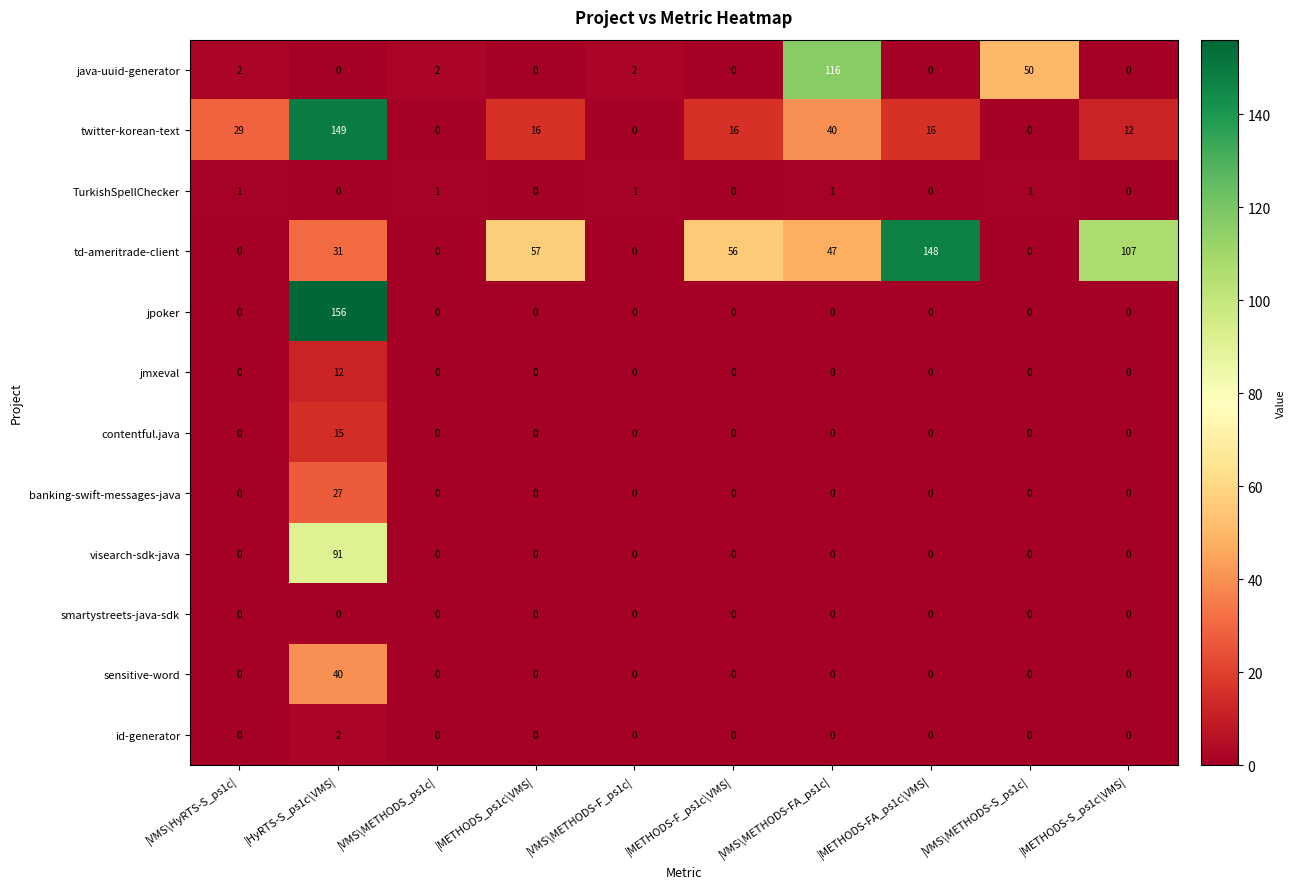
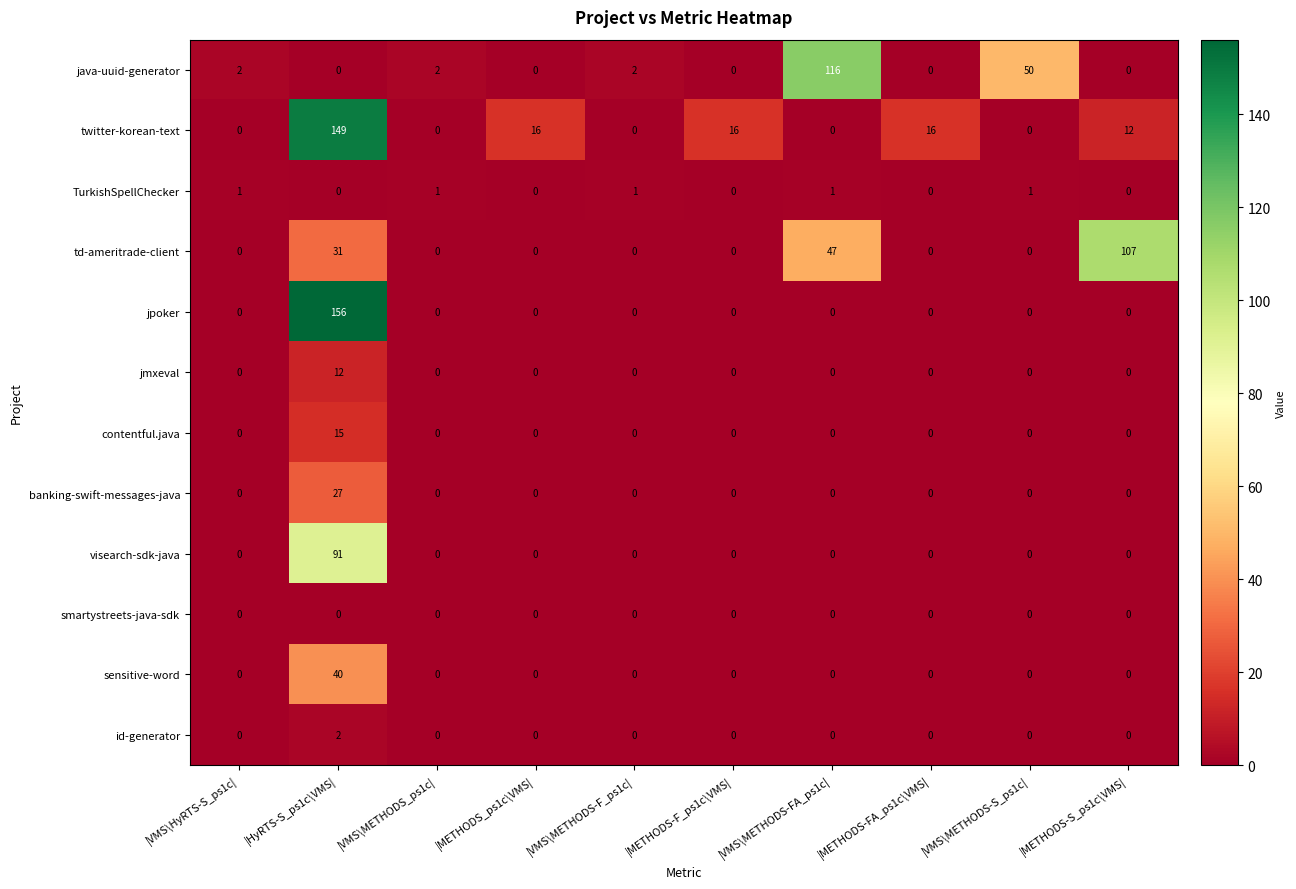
  {
    "java-uuid-generator": {
      "|VMS\\HyRTS-S_ps1c|": 2,
      "|HyRTS-S_ps1c\\VMS|": 0,
      "|VMS\\METHODS_ps1c|": 2,
      "|METHODS_ps1c\\VMS|": 0,
      "|VMS\\METHODS-F_ps1c|": 2,
      "|METHODS-F_ps1c\\VMS|": 0,
      "|VMS\\METHODS-FA_ps1c|": 116,
      "|METHODS-FA_ps1c\\VMS|": 0,
      "|VMS\\METHODS-S_ps1c|": 50,
      "|METHODS-S_ps1c\\VMS|": 0
    },
    "twitter-korean-text": {
-     "|VMS\\HyRTS-S_ps1c|": 29,
+     "|VMS\\HyRTS-S_ps1c|": 0,
      "|HyRTS-S_ps1c\\VMS|": 149,
      "|VMS\\METHODS_ps1c|": 0,
      "|METHODS_ps1c\\VMS|": 16,
      "|VMS\\METHODS-F_ps1c|": 0,
      "|METHODS-F_ps1c\\VMS|": 16,
-     "|VMS\\METHODS-FA_ps1c|": 40,
+     "|VMS\\METHODS-FA_ps1c|": 0,
      "|METHODS-FA_ps1c\\VMS|": 16,
      "|VMS\\METHODS-S_ps1c|": 0,
      "|METHODS-S_ps1c\\VMS|": 12
    },
    "TurkishSpellChecker": {
      "|VMS\\HyRTS-S_ps1c|": 1,
      "|HyRTS-S_ps1c\\VMS|": 0,
      "|VMS\\METHODS_ps1c|": 1,
      "|METHODS_ps1c\\VMS|": 0,
      "|VMS\\METHODS-F_ps1c|": 1,
      "|METHODS-F_ps1c\\VMS|": 0,
      "|VMS\\METHODS-FA_ps1c|": 1,
      "|METHODS-FA_ps1c\\VMS|": 0,
      "|VMS\\METHODS-S_ps1c|": 1,
      "|METHODS-S_ps1c\\VMS|": 0
    },
    "td-ameritrade-client": {
      "|VMS\\HyRTS-S_ps1c|": 0,
      "|HyRTS-S_ps1c\\VMS|": 31,
      "|VMS\\METHODS_ps1c|": 0,
-     "|METHODS_ps1c\\VMS|": 57,
+     "|METHODS_ps1c\\VMS|": 0,
      "|VMS\\METHODS-F_ps1c|": 0,
-     "|METHODS-F_ps1c\\VMS|": 56,
+     "|METHODS-F_ps1c\\VMS|": 0,
      "|VMS\\METHODS-FA_ps1c|": 47,
-     "|METHODS-FA_ps1c\\VMS|": 148,
+     "|METHODS-FA_ps1c\\VMS|": 0,
      "|VMS\\METHODS-S_ps1c|": 0,
      "|METHODS-S_ps1c\\VMS|": 107
    },
    "jpoker": {
      "|VMS\\HyRTS-S_ps1c|": 0,
      "|HyRTS-S_ps1c\\VMS|": 156,
      "|VMS\\METHODS_ps1c|": 0,
      "|METHODS_ps1c\\VMS|": 0,
      "|VMS\\METHODS-F_ps1c|": 0,
      "|METHODS-F_ps1c\\VMS|": 0,
      "|VMS\\METHODS-FA_ps1c|": 0,
      "|METHODS-FA_ps1c\\VMS|": 0,
      "|VMS\\METHODS-S_ps1c|": 0,
      "|METHODS-S_ps1c\\VMS|": 0
    },
    "jmxeval": {
      "|VMS\\HyRTS-S_ps1c|": 0,
      "|HyRTS-S_ps1c\\VMS|": 12,
      "|VMS\\METHODS_ps1c|": 0,
      "|METHODS_ps1c\\VMS|": 0,
      "|VMS\\METHODS-F_ps1c|": 0,
      "|METHODS-F_ps1c\\VMS|": 0,
      "|VMS\\METHODS-FA_ps1c|": 0,
      "|METHODS-FA_ps1c\\VMS|": 0,
      "|VMS\\METHODS-S_ps1c|": 0,
      "|METHODS-S_ps1c\\VMS|": 0
    },
    "contentful.java": {
      "|VMS\\HyRTS-S_ps1c|": 0,
      "|HyRTS-S_ps1c\\VMS|": 15,
      "|VMS\\METHODS_ps1c|": 0,
      "|METHODS_ps1c\\VMS|": 0,
      "|VMS\\METHODS-F_ps1c|": 0,
      "|METHODS-F_ps1c\\VMS|": 0,
      "|VMS\\METHODS-FA_ps1c|": 0,
      "|METHODS-FA_ps1c\\VMS|": 0,
      "|VMS\\METHODS-S_ps1c|": 0,
      "|METHODS-S_ps1c\\VMS|": 0
    },
    "banking-swift-messages-java": {
      "|VMS\\HyRTS-S_ps1c|": 0,
      "|HyRTS-S_ps1c\\VMS|": 27,
      "|VMS\\METHODS_ps1c|": 0,
      "|METHODS_ps1c\\VMS|": 0,
      "|VMS\\METHODS-F_ps1c|": 0,
      "|METHODS-F_ps1c\\VMS|": 0,
      "|VMS\\METHODS-FA_ps1c|": 0,
      "|METHODS-FA_ps1c\\VMS|": 0,
      "|VMS\\METHODS-S_ps1c|": 0,
      "|METHODS-S_ps1c\\VMS|": 0
    },
    "visearch-sdk-java": {
      "|VMS\\HyRTS-S_ps1c|": 0,
      "|HyRTS-S_ps1c\\VMS|": 91,
      "|VMS\\METHODS_ps1c|": 0,
      "|METHODS_ps1c\\VMS|": 0,
      "|VMS\\METHODS-F_ps1c|": 0,
      "|METHODS-F_ps1c\\VMS|": 0,
      "|VMS\\METHODS-FA_ps1c|": 0,
      "|METHODS-FA_ps1c\\VMS|": 0,
      "|VMS\\METHODS-S_ps1c|": 0,
      "|METHODS-S_ps1c\\VMS|": 0
    },
    "smartystreets-java-sdk": {
      "|VMS\\HyRTS-S_ps1c|": 0,
      "|HyRTS-S_ps1c\\VMS|": 0,
      "|VMS\\METHODS_ps1c|": 0,
      "|METHODS_ps1c\\VMS|": 0,
      "|VMS\\METHODS-F_ps1c|": 0,
      "|METHODS-F_ps1c\\VMS|": 0,
      "|VMS\\METHODS-FA_ps1c|": 0,
      "|METHODS-FA_ps1c\\VMS|": 0,
      "|VMS\\METHODS-S_ps1c|": 0,
      "|METHODS-S_ps1c\\VMS|": 0
    },
    "sensitive-word": {
      "|VMS\\HyRTS-S_ps1c|": 0,
      "|HyRTS-S_ps1c\\VMS|": 40,
      "|VMS\\METHODS_ps1c|": 0,
      "|METHODS_ps1c\\VMS|": 0,
      "|VMS\\METHODS-F_ps1c|": 0,
      "|METHODS-F_ps1c\\VMS|": 0,
      "|VMS\\METHODS-FA_ps1c|": 0,
      "|METHODS-FA_ps1c\\VMS|": 0,
      "|VMS\\METHODS-S_ps1c|": 0,
      "|METHODS-S_ps1c\\VMS|": 0
    },
    "id-generator": {
      "|VMS\\HyRTS-S_ps1c|": 0,
      "|HyRTS-S_ps1c\\VMS|": 2,
      "|VMS\\METHODS_ps1c|": 0,
      "|METHODS_ps1c\\VMS|": 0,
      "|VMS\\METHODS-F_ps1c|": 0,
      "|METHODS-F_ps1c\\VMS|": 0,
      "|VMS\\METHODS-FA_ps1c|": 0,
      "|METHODS-FA_ps1c\\VMS|": 0,
      "|VMS\\METHODS-S_ps1c|": 0,
      "|METHODS-S_ps1c\\VMS|": 0
    }
  }
